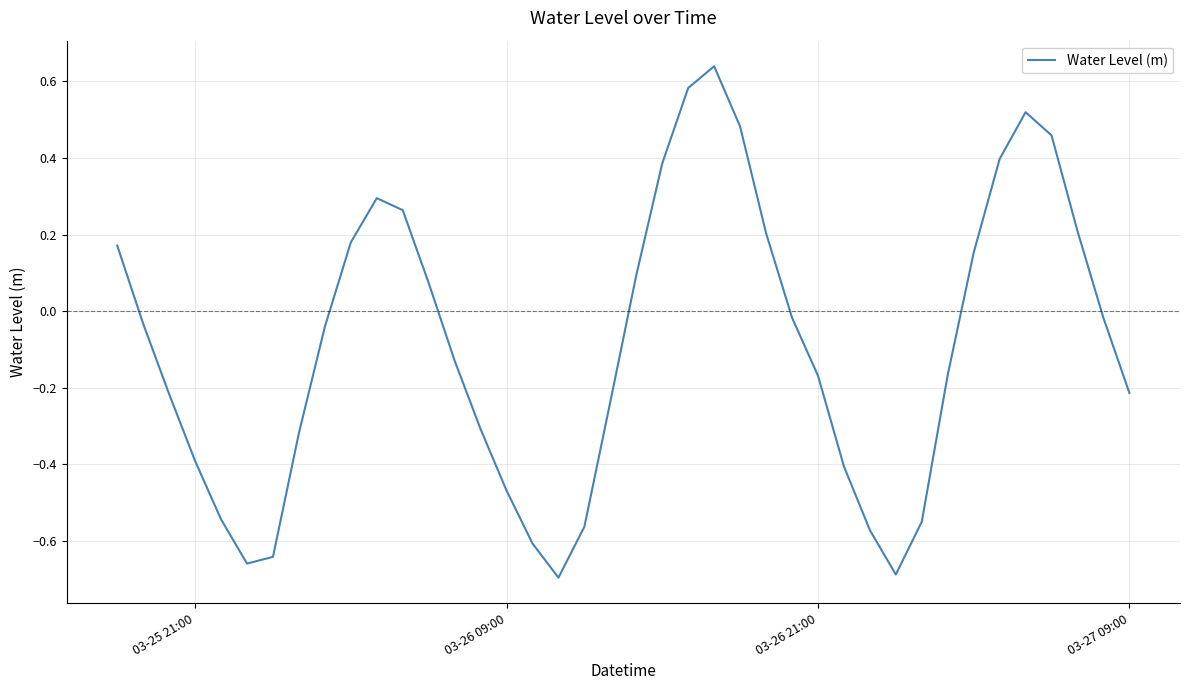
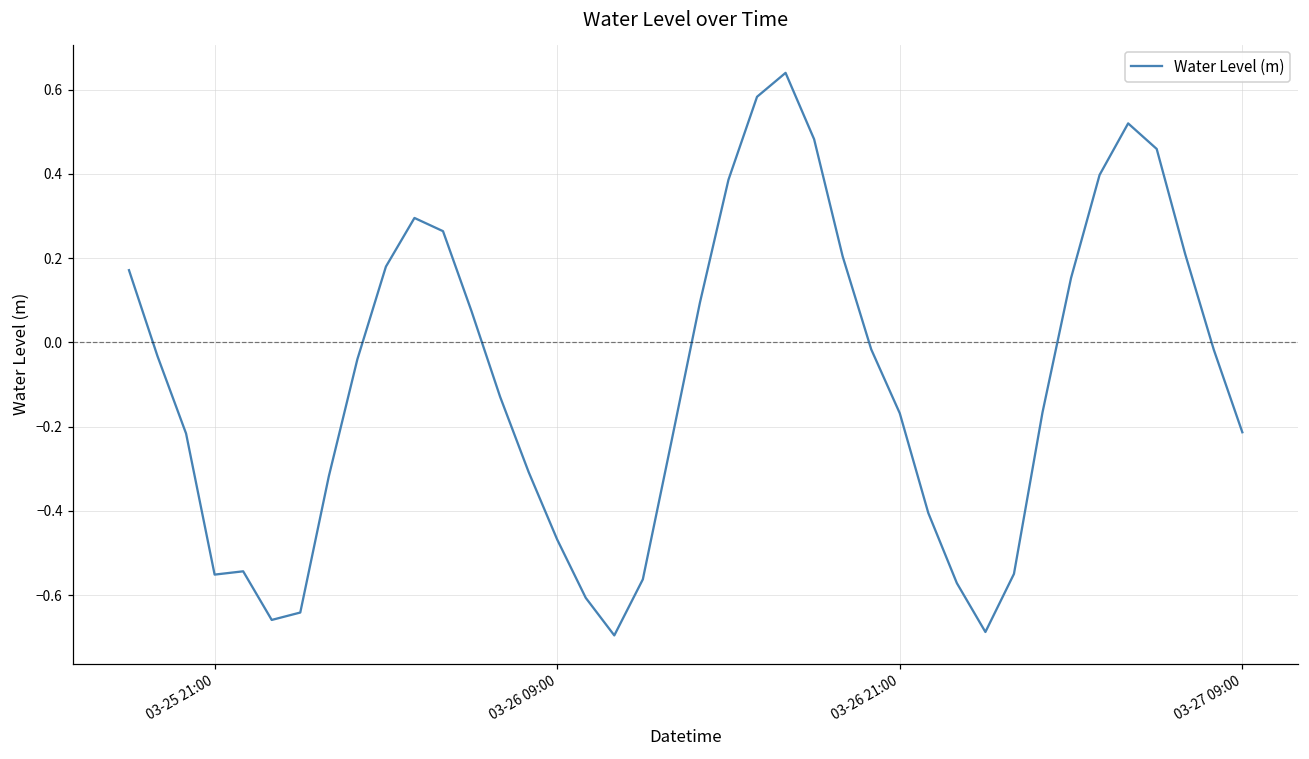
  {
-   "03-25 21:00": -0.39,
+   "03-25 21:00": -0.55,
    "03-26 09:00": -0.47,
    "03-26 21:00": -0.17,
    "03-27 09:00": -0.21
  }
